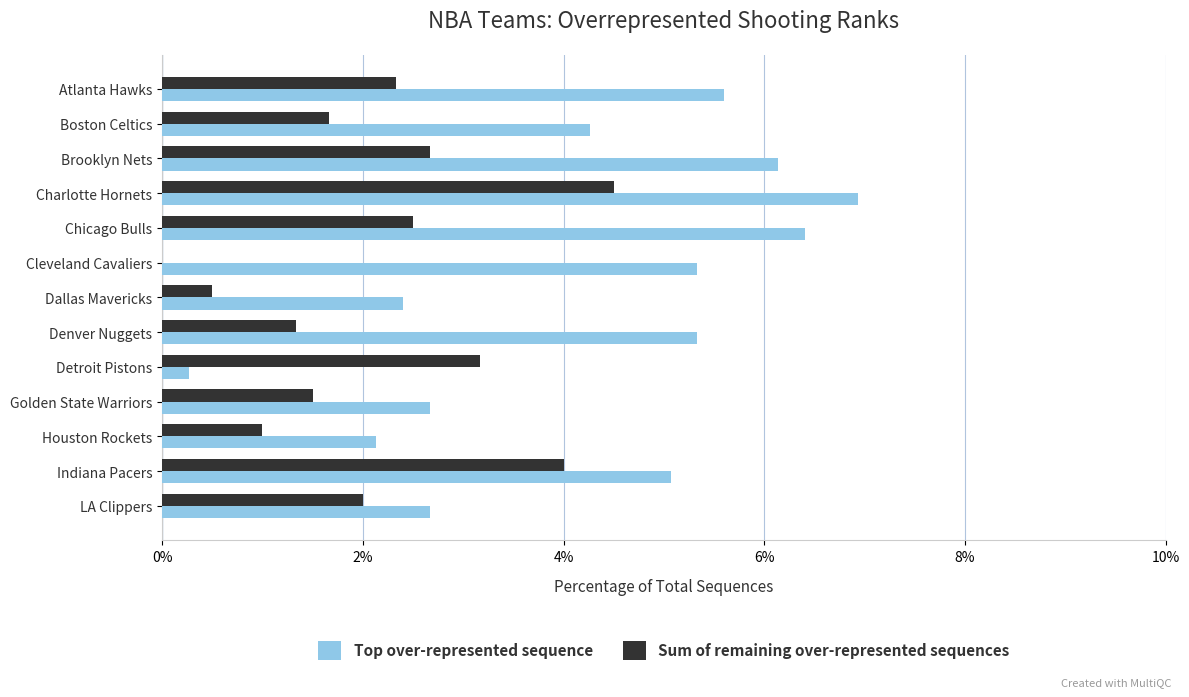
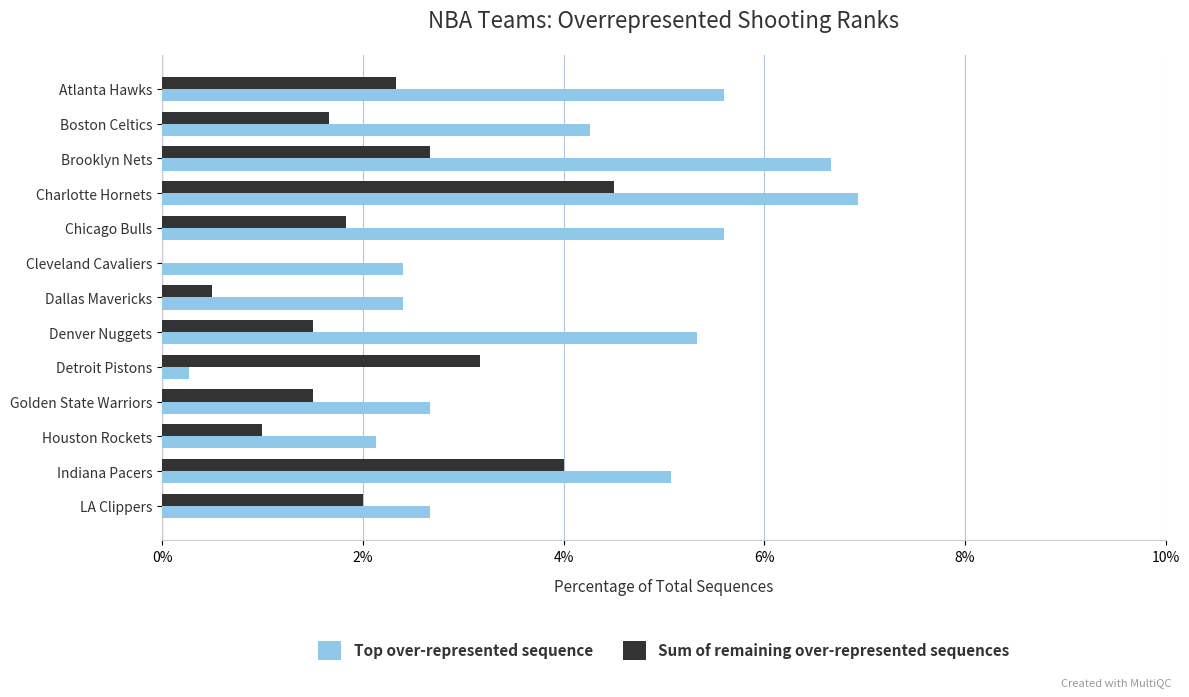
  {
    "Top over-represented sequence": {
      "Atlanta Hawks": "5.60%",
      "Boston Celtics": "4.27%",
-     "Brooklyn Nets": "6.13%",
+     "Brooklyn Nets": "6.67%",
      "Charlotte Hornets": "6.93%",
-     "Chicago Bulls": "6.40%",
-     "Cleveland Cavaliers": "5.33%",
+     "Chicago Bulls": "5.60%",
+     "Cleveland Cavaliers": "2.40%",
      "Dallas Mavericks": "2.40%",
      "Denver Nuggets": "5.33%",
      "Detroit Pistons": "0.27%",
      "Golden State Warriors": "2.67%",
      "Houston Rockets": "2.13%",
      "Indiana Pacers": "5.07%",
      "LA Clippers": "2.67%"
    },
    "Sum of remaining over-represented sequences": {
      "Atlanta Hawks": "2.33%",
      "Boston Celtics": "1.67%",
      "Brooklyn Nets": "2.67%",
      "Charlotte Hornets": "4.50%",
-     "Chicago Bulls": "2.50%",
+     "Chicago Bulls": "1.83%",
      "Cleveland Cavaliers": "0.00%",
      "Dallas Mavericks": "0.50%",
-     "Denver Nuggets": "1.33%",
+     "Denver Nuggets": "1.50%",
      "Detroit Pistons": "3.17%",
      "Golden State Warriors": "1.50%",
      "Houston Rockets": "1.00%",
      "Indiana Pacers": "4.00%",
      "LA Clippers": "2.00%"
    }
  }
